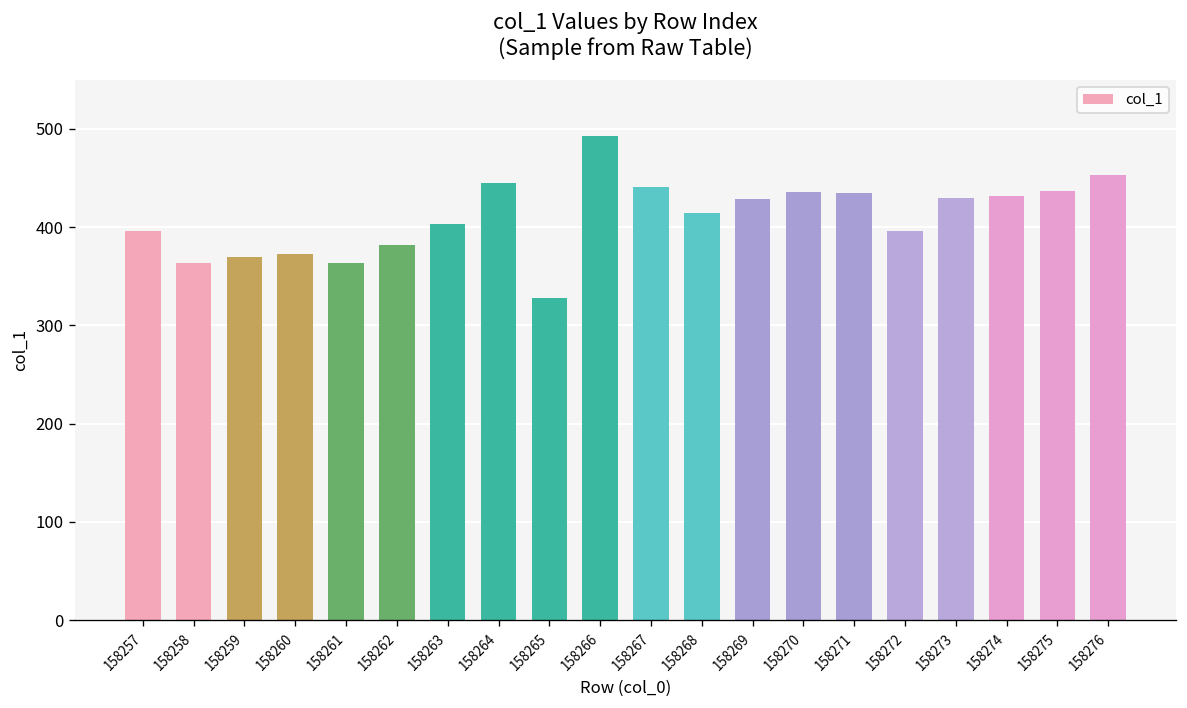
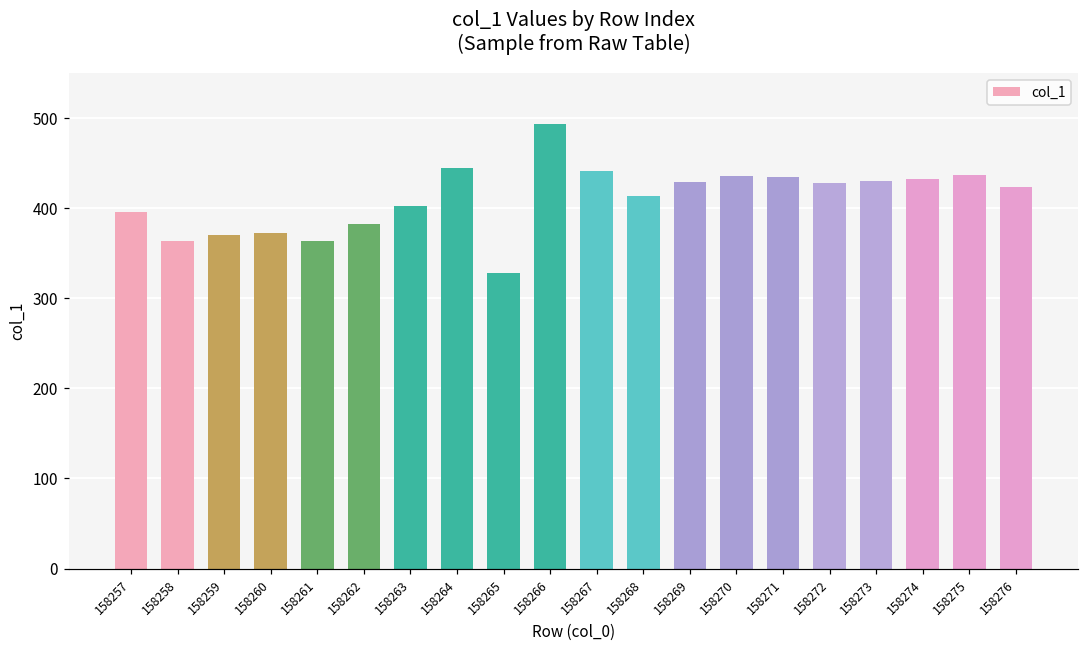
  {
    "158257": 400,
    "158258": 360,
    "158259": 370,
    "158260": 370,
    "158261": 360,
    "158262": 380,
    "158263": 400,
    "158264": 450,
    "158265": 330,
    "158266": 490,
    "158267": 440,
    "158268": 410,
    "158269": 430,
    "158270": 440,
    "158271": 440,
-   "158272": 400,
+   "158272": 430,
    "158273": 430,
    "158274": 430,
    "158275": 440,
-   "158276": 450
+   "158276": 420
  }
